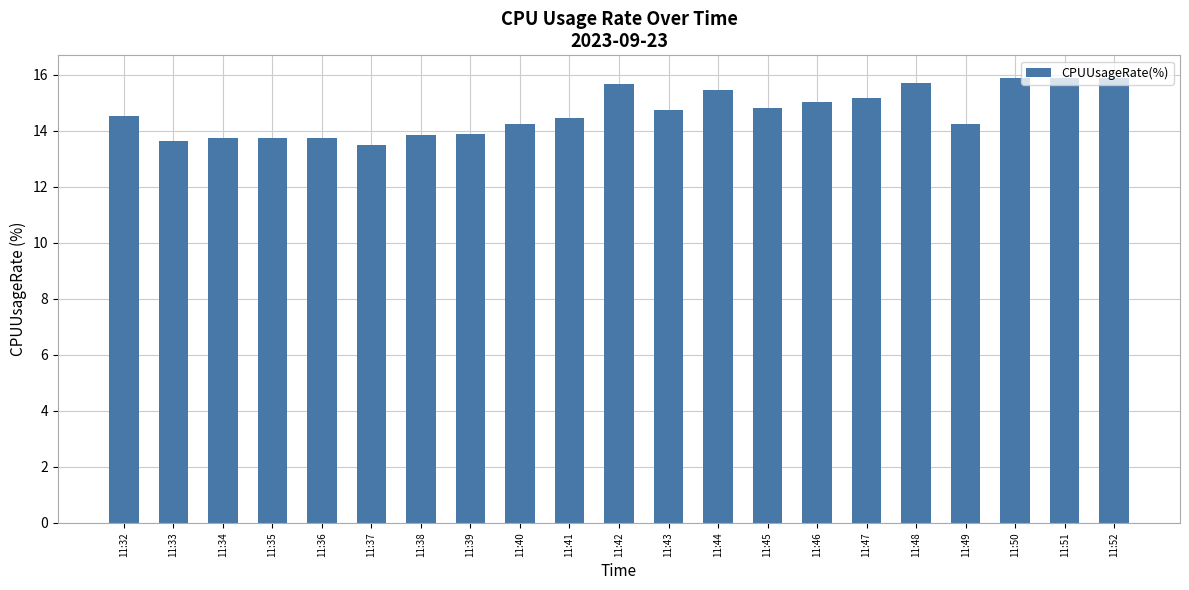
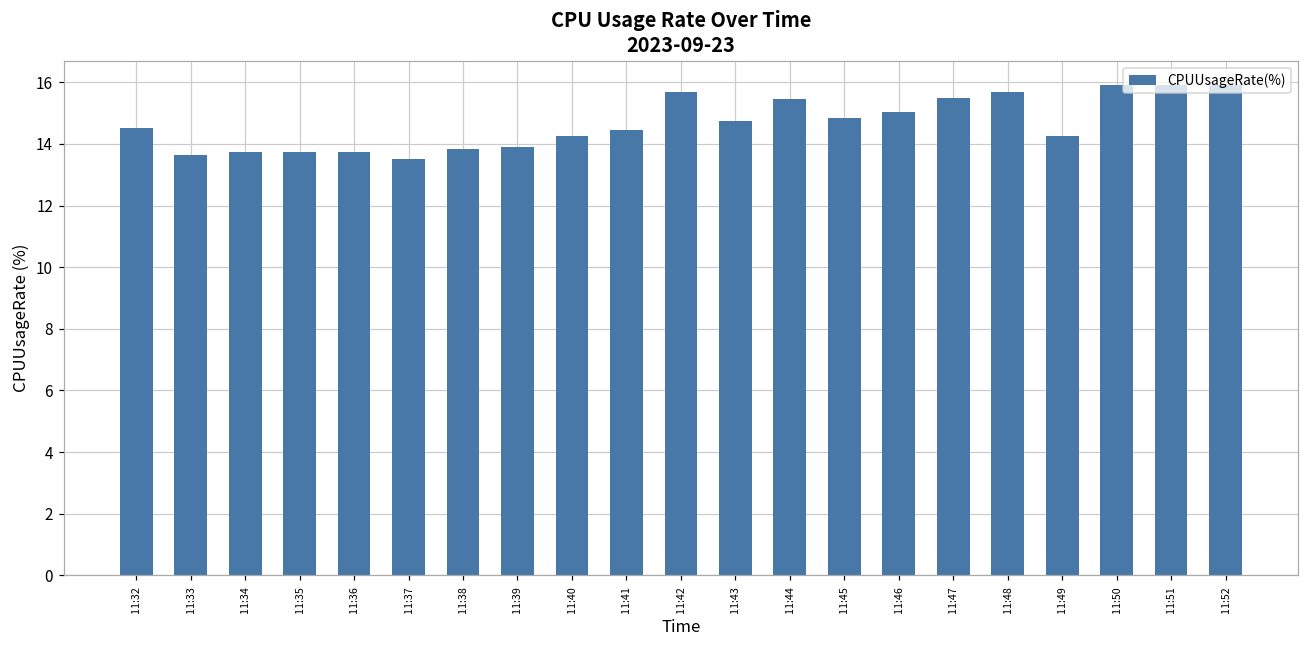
  {
    "11:32": 14.5,
    "11:33": 13.6,
    "11:34": 13.7,
    "11:35": 13.7,
    "11:36": 13.7,
    "11:37": 13.5,
    "11:38": 13.8,
    "11:39": 13.9,
    "11:40": 14.2,
    "11:41": 14.4,
    "11:42": 15.7,
    "11:43": 14.7,
    "11:44": 15.4,
    "11:45": 14.8,
    "11:46": 15.0,
-   "11:47": 15.2,
+   "11:47": 15.5,
    "11:48": 15.7,
    "11:49": 14.2,
    "11:50": 15.9
  }
